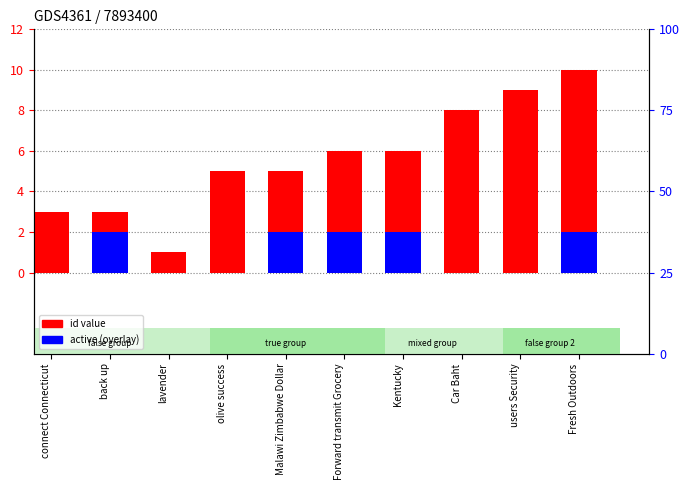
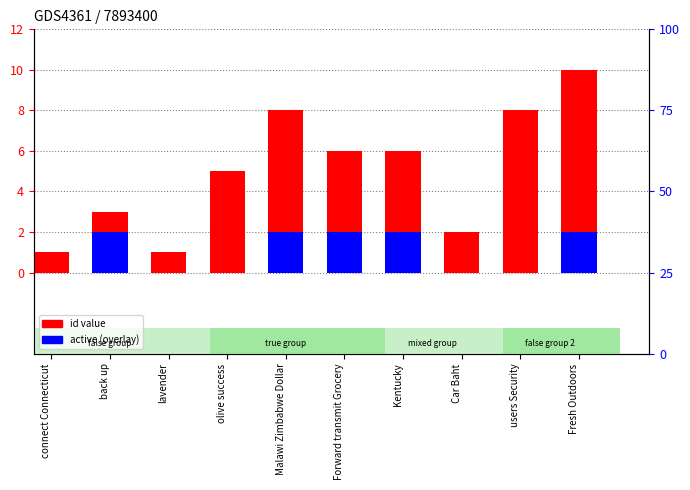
  {
    "id value": {
-     "connect Connecticut": 3,
+     "connect Connecticut": 1,
      "back up": 3,
      "lavender": 1,
      "olive success": 5,
-     "Malawi Zimbabwe Dollar": 5,
+     "Malawi Zimbabwe Dollar": 8,
      "Forward transmit Grocery": 6,
      "Kentucky": 6,
-     "Car Baht": 8,
-     "users Security": 9,
+     "Car Baht": 2,
+     "users Security": 8,
      "Fresh Outdoors": 10
    },
    "active (overlay)": {
      "connect Connecticut": 0,
      "lavender": 0,
      "olive success": 0,
      "Car Baht": 0,
      "users Security": 0
    }
  }
